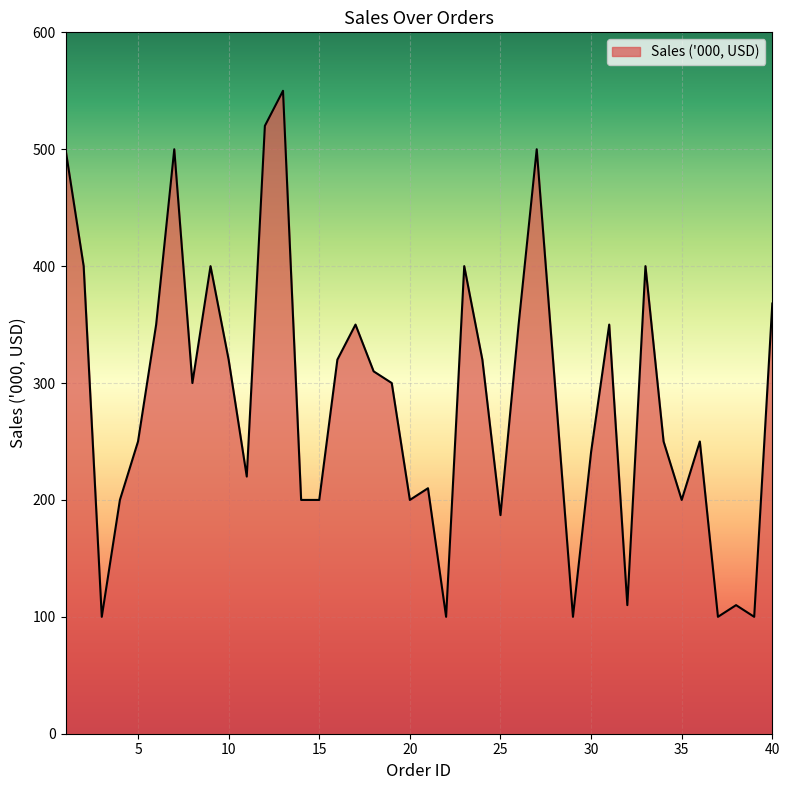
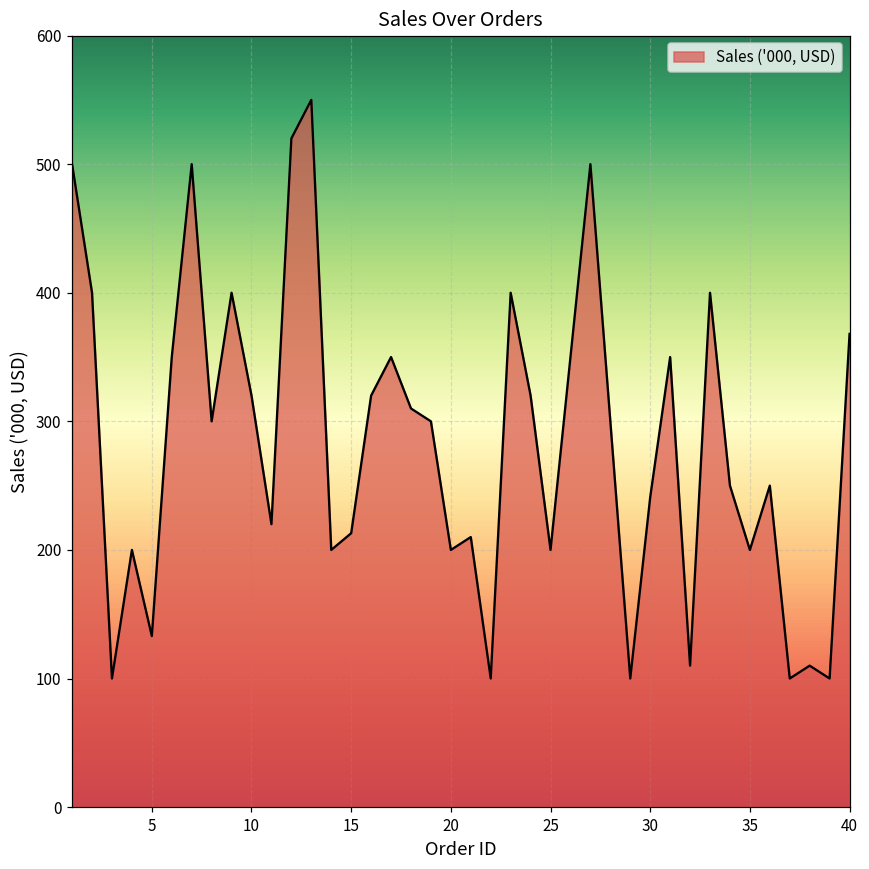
  {
-   "5": 250,
+   "5": 133,
    "10": 320,
-   "15": 200,
+   "15": 213,
    "20": 200,
-   "25": 187,
+   "25": 200,
    "30": 241,
    "35": 200,
    "40": 368
  }
